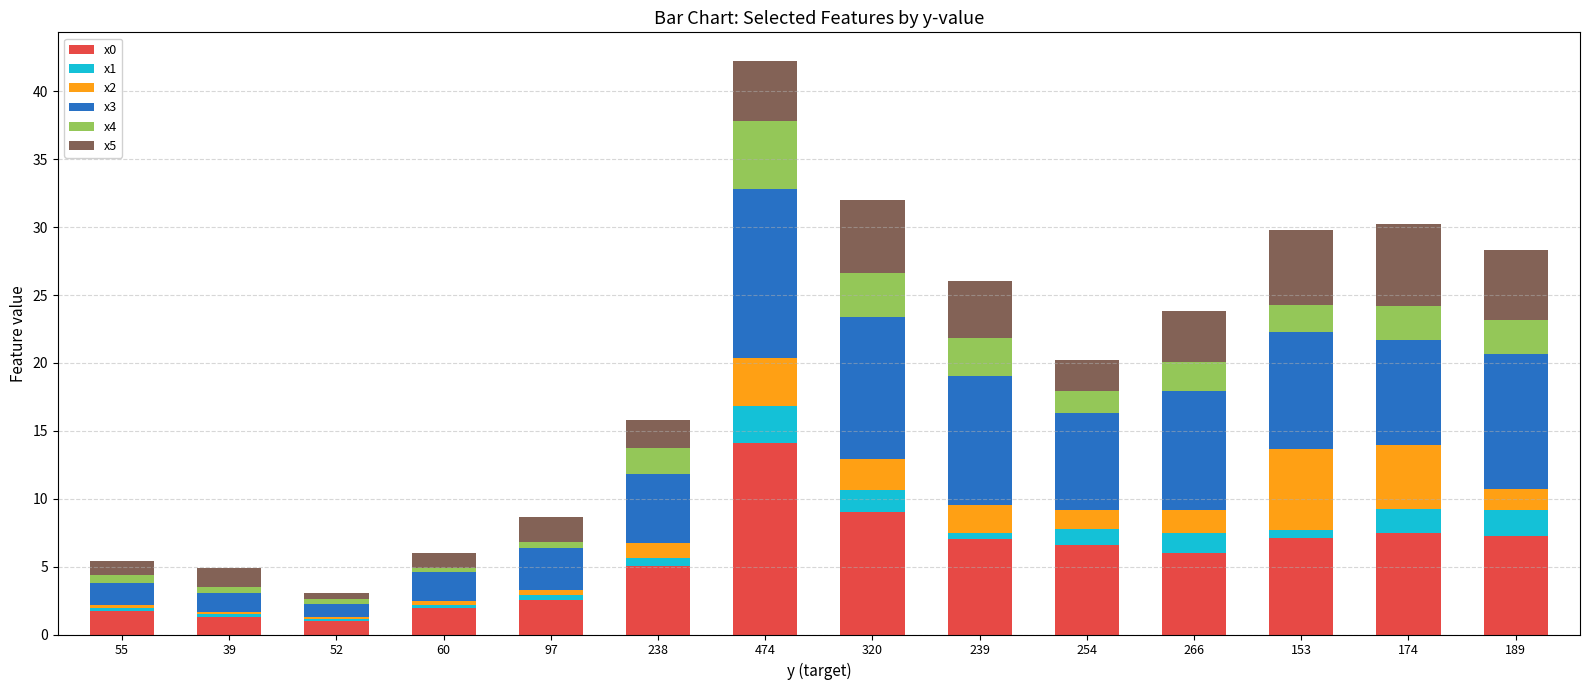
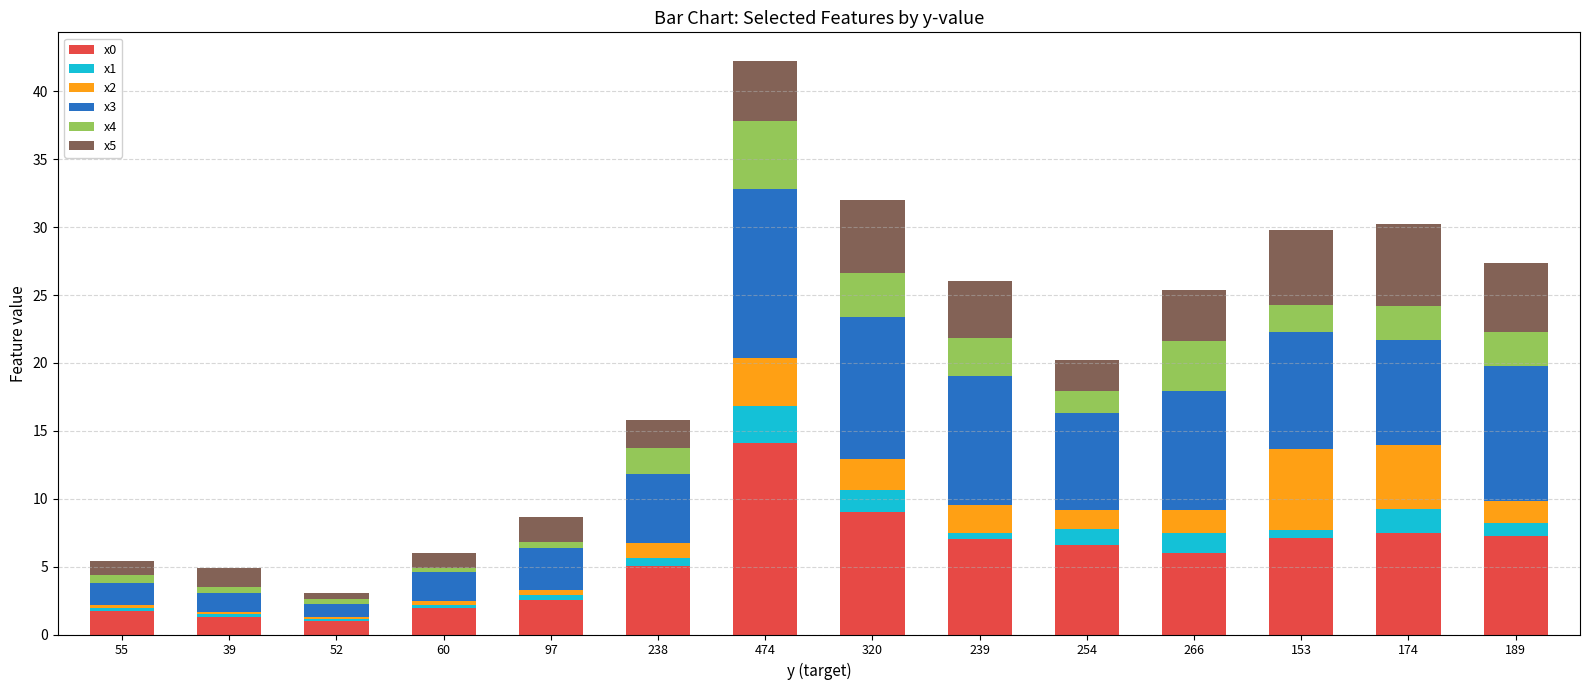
  {
    "x0": {
      "55": 1.7,
      "39": 1.3,
      "52": 1.0,
      "60": 2.0,
      "97": 2.5,
      "238": 5.0,
      "474": 14.1,
      "320": 9.0,
      "239": 7.0,
      "254": 6.6,
      "266": 6.0,
      "153": 7.1,
      "174": 7.5,
      "189": 7.3
    },
    "x1": {
      "55": 0.2,
      "39": 0.2,
      "60": 0.3,
      "97": 0.4,
      "238": 0.6,
      "474": 2.7,
      "320": 1.6,
      "239": 0.5,
      "254": 1.2,
      "266": 1.4,
      "153": 0.6,
      "174": 1.8,
-     "189": 1.9
+     "189": 1.0
    },
    "x2": {
      "55": 0.2,
      "60": 0.3,
      "97": 0.4,
      "238": 1.1,
      "474": 3.5,
      "320": 2.3,
      "239": 2.0,
      "254": 1.4,
      "266": 1.7,
      "153": 6.0,
      "174": 4.7,
      "189": 1.6
    },
    "x3": {
      "55": 1.6,
      "39": 1.4,
      "52": 1.0,
      "60": 2.1,
      "97": 3.0,
      "238": 5.1,
      "474": 12.4,
      "320": 10.5,
      "239": 9.5,
      "254": 7.2,
      "266": 8.8,
      "153": 8.6,
      "174": 7.7,
      "189": 10.0
    },
    "x4": {
      "55": 0.6,
      "39": 0.4,
      "52": 0.4,
      "60": 0.3,
      "97": 0.5,
      "238": 1.9,
      "474": 5.0,
      "320": 3.2,
      "239": 2.8,
      "254": 1.6,
-     "266": 2.1,
+     "266": 3.7,
      "153": 2.0,
      "174": 2.5,
      "189": 2.5
    },
    "x5": {
      "55": 1.1,
      "39": 1.4,
      "52": 0.5,
      "60": 1.1,
      "97": 1.8,
      "238": 2.0,
      "474": 4.4,
      "320": 5.3,
      "239": 4.2,
      "254": 2.3,
      "266": 3.8,
      "153": 5.5,
      "174": 6.0,
      "189": 5.1
    }
  }
